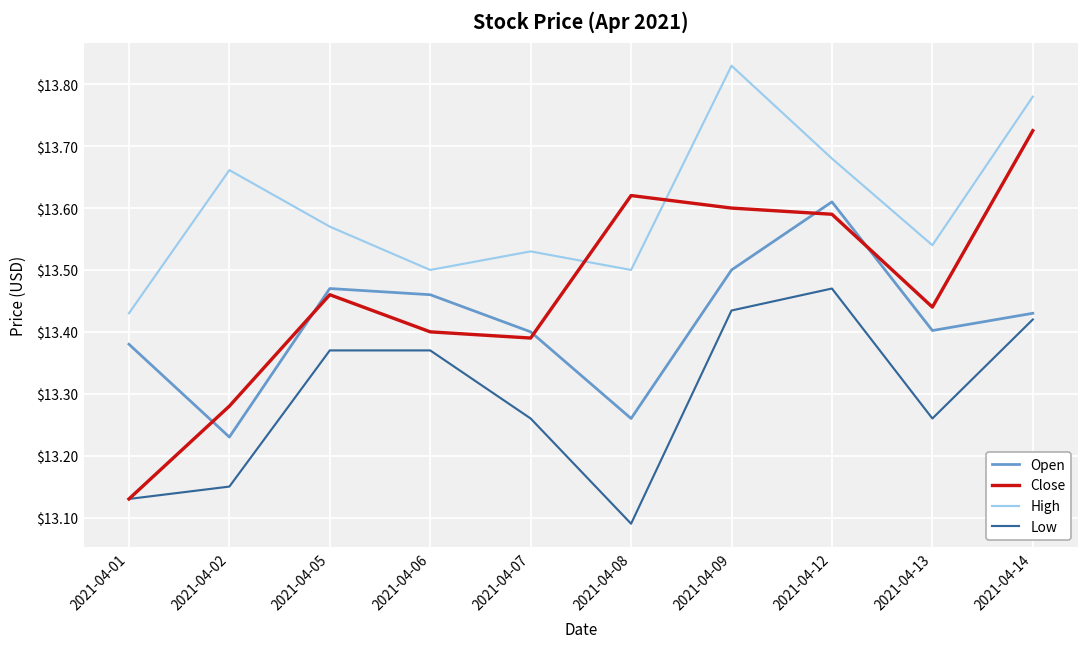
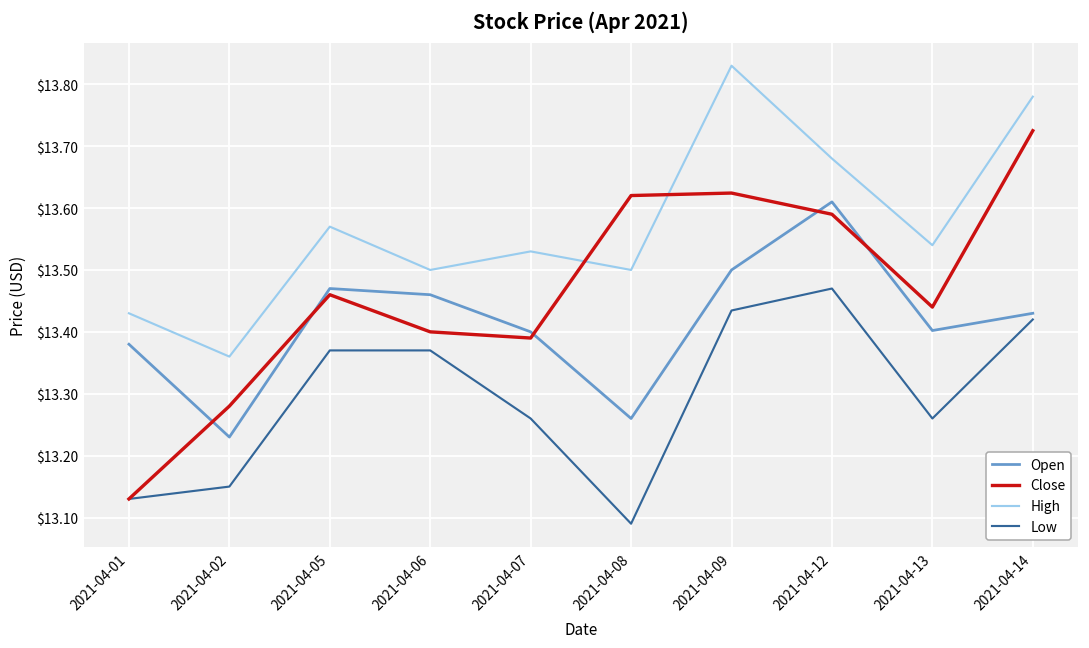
  {
    "Open": {
      "2021-04-01": "$13.38",
      "2021-04-02": "$13.23",
      "2021-04-05": "$13.47",
      "2021-04-06": "$13.46",
      "2021-04-07": "$13.40",
      "2021-04-08": "$13.26",
      "2021-04-09": "$13.50",
      "2021-04-12": "$13.61",
      "2021-04-13": "$13.40",
      "2021-04-14": "$13.43"
    },
    "Close": {
      "2021-04-02": "$13.28",
      "2021-04-05": "$13.46",
      "2021-04-06": "$13.40",
      "2021-04-07": "$13.39",
      "2021-04-08": "$13.62",
-     "2021-04-09": "$13.60",
+     "2021-04-09": "$13.62",
      "2021-04-12": "$13.59",
      "2021-04-13": "$13.44",
      "2021-04-14": "$13.73"
    },
    "High": {
      "2021-04-01": "$13.43",
-     "2021-04-02": "$13.66",
+     "2021-04-02": "$13.36",
      "2021-04-05": "$13.57",
      "2021-04-06": "$13.50",
      "2021-04-07": "$13.53",
      "2021-04-08": "$13.50",
      "2021-04-09": "$13.83",
      "2021-04-12": "$13.68",
      "2021-04-13": "$13.54",
      "2021-04-14": "$13.78"
    },
    "Low": {
      "2021-04-02": "$13.15",
      "2021-04-05": "$13.37",
      "2021-04-06": "$13.37",
      "2021-04-07": "$13.26",
      "2021-04-08": "$13.09",
      "2021-04-09": "$13.43",
      "2021-04-12": "$13.47",
      "2021-04-13": "$13.26",
      "2021-04-14": "$13.42"
    }
  }
